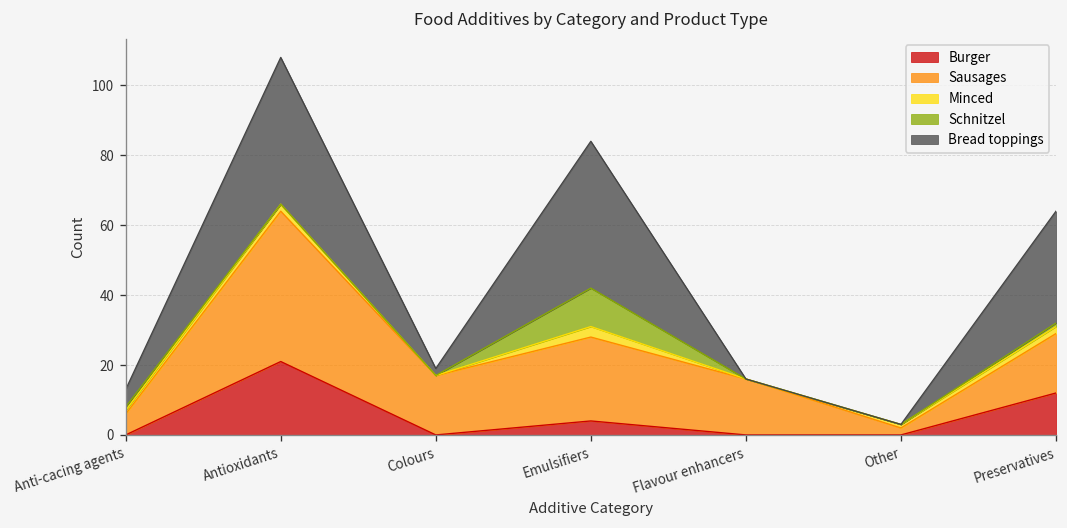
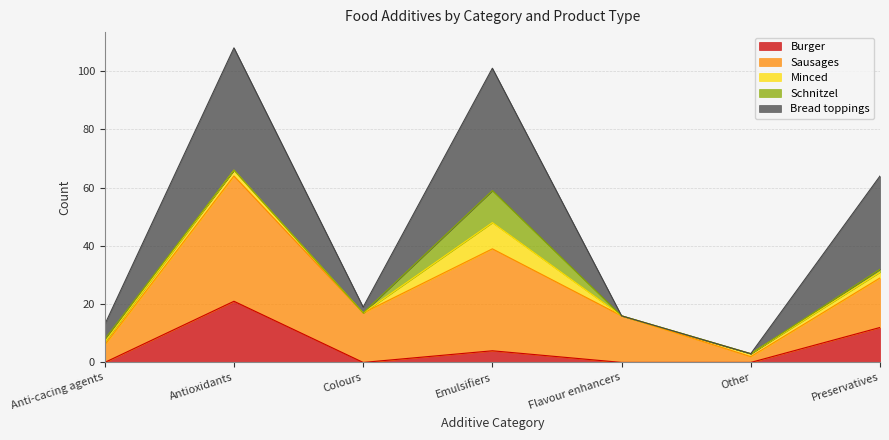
  {
    "Burger": {
      "Anti-cacing agents": 0,
      "Antioxidants": 21,
      "Colours": 0,
      "Emulsifiers": 4,
      "Flavour enhancers": 0,
      "Other": 0,
      "Preservatives": 12
    },
    "Sausages": {
      "Anti-cacing agents": 6,
      "Antioxidants": 43,
-     "Emulsifiers": 24,
+     "Emulsifiers": 35,
      "Other": 2,
      "Preservatives": 17
    },
    "Minced": {
      "Anti-cacing agents": 1,
-     "Emulsifiers": 3,
+     "Emulsifiers": 9,
      "Preservatives": 2
    },
    "Schnitzel": {
      "Anti-cacing agents": 1,
      "Emulsifiers": 11,
      "Preservatives": 1
    },
    "Bread toppings": {
      "Anti-cacing agents": 5,
      "Antioxidants": 42,
      "Colours": 2,
      "Emulsifiers": 42,
      "Preservatives": 32
    }
  }
